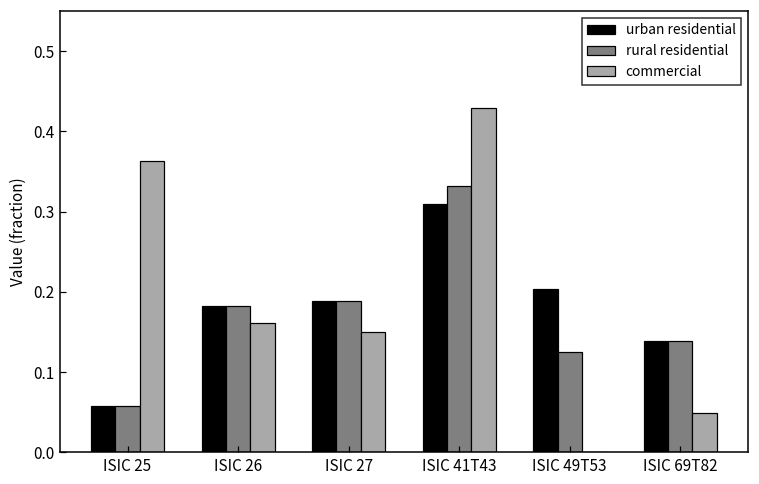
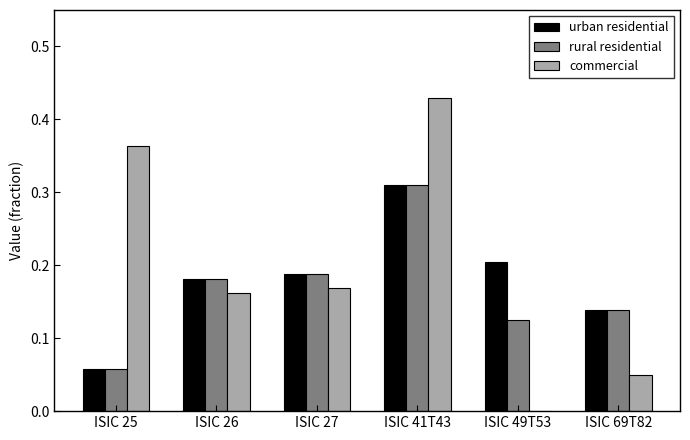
  {
    "urban residential": {
      "ISIC 25": 0.06,
      "ISIC 26": 0.18,
      "ISIC 27": 0.19,
      "ISIC 41T43": 0.31,
      "ISIC 49T53": 0.20,
      "ISIC 69T82": 0.14
    },
    "rural residential": {
      "ISIC 25": 0.06,
      "ISIC 26": 0.18,
      "ISIC 27": 0.19,
-     "ISIC 41T43": 0.33,
+     "ISIC 41T43": 0.31,
      "ISIC 49T53": 0.12,
      "ISIC 69T82": 0.14
    },
    "commercial": {
      "ISIC 25": 0.36,
      "ISIC 26": 0.16,
-     "ISIC 27": 0.15,
+     "ISIC 27": 0.17,
      "ISIC 41T43": 0.43,
      "ISIC 49T53": 0.00,
      "ISIC 69T82": 0.05
    }
  }
